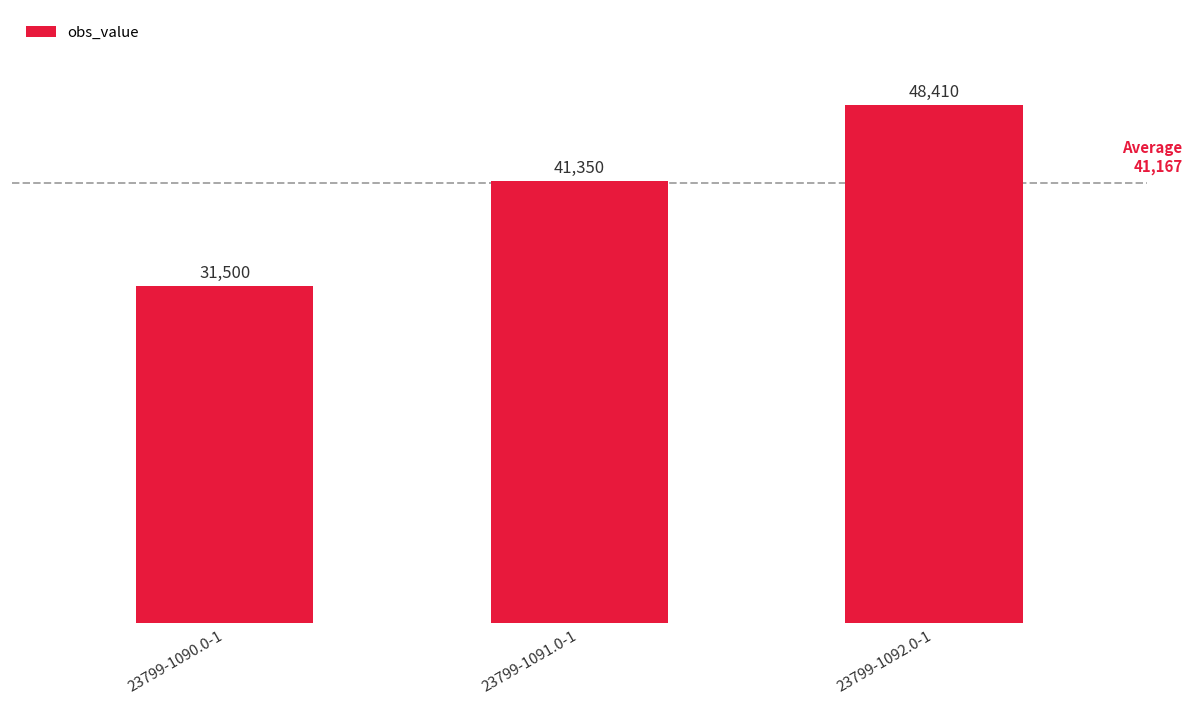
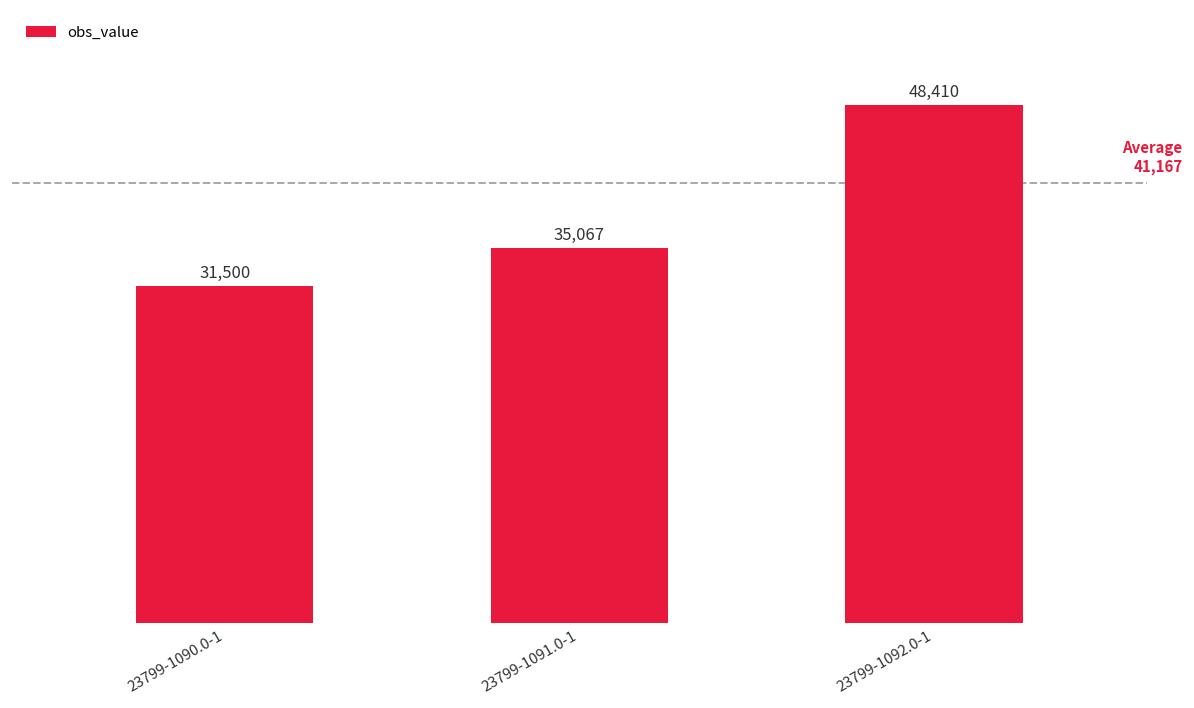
  {
    "23799-1090.0-1": "31,500",
-   "23799-1091.0-1": "41,350",
+   "23799-1091.0-1": "35,067",
    "23799-1092.0-1": "48,410"
  }
